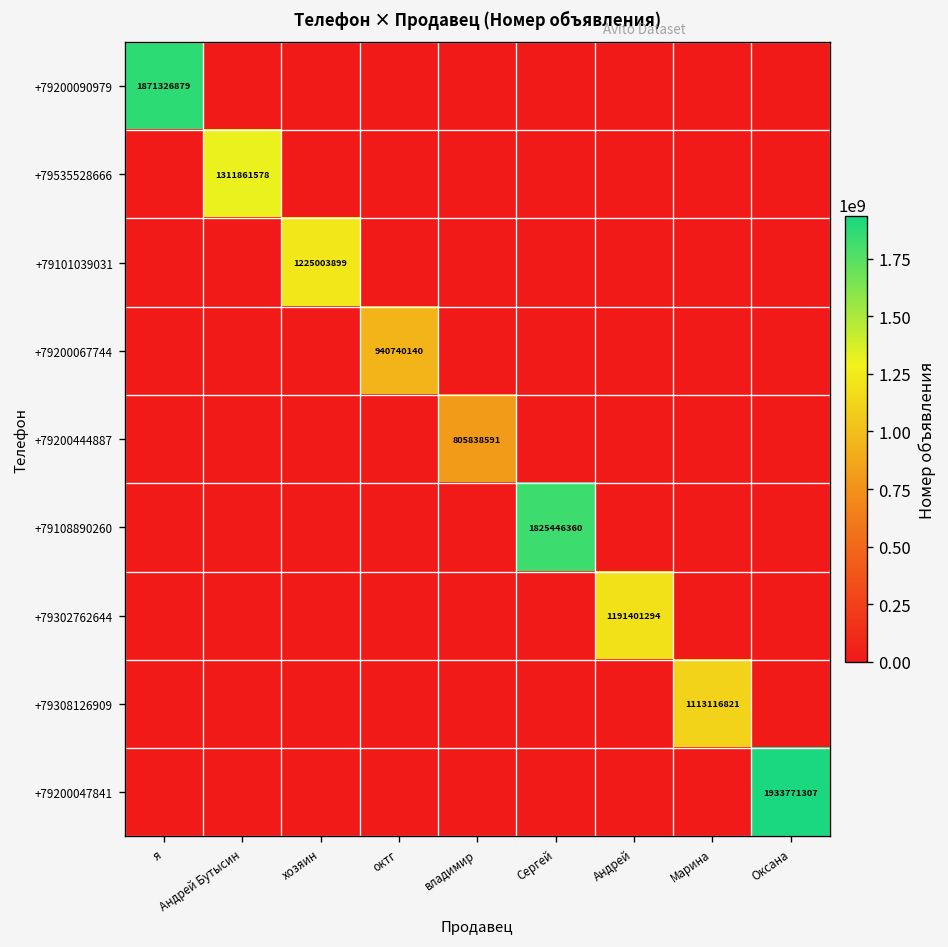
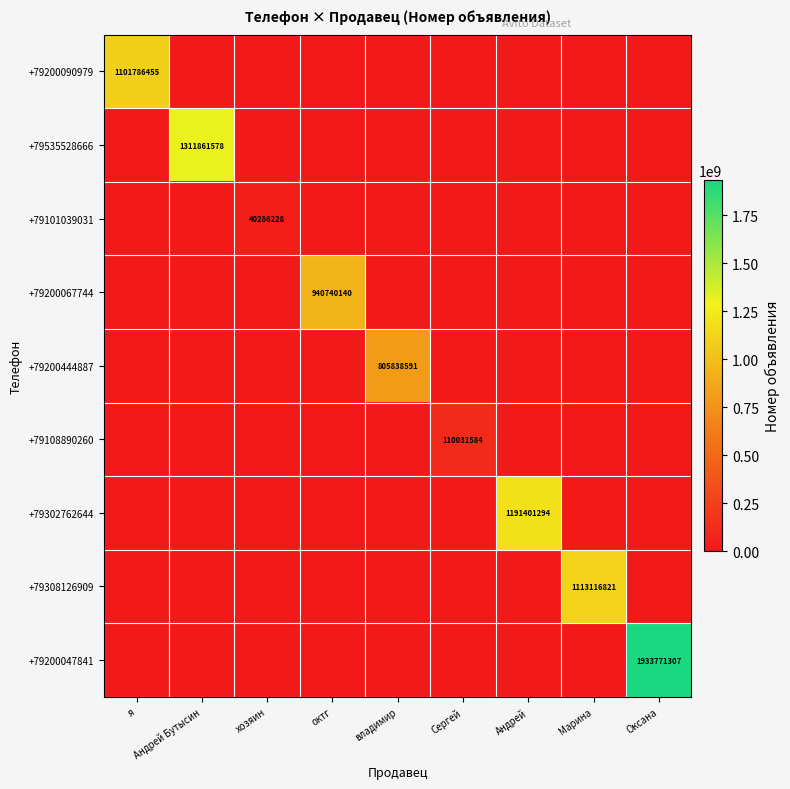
  {
    "+79200090979": {
-     "я": 1871326879
+     "я": 1101786455
    },
    "+79535528666": {
      "Андрей Бутысин": 1311861578
    },
    "+79101039031": {
-     "хозяин": 1225003899
+     "хозяин": 40286228
    },
    "+79200067744": {
      "октг": 940740140
    },
    "+79200444887": {
      "владимир": 805838591
    },
    "+79108890260": {
-     "Сергей": 1825446360
+     "Сергей": 110031584
    },
    "+79302762644": {
      "Андрей": 1191401294
    },
    "+79308126909": {
      "Марина": 1113116821
    },
    "+79200047841": {
      "Оксана": 1933771307
    }
  }
